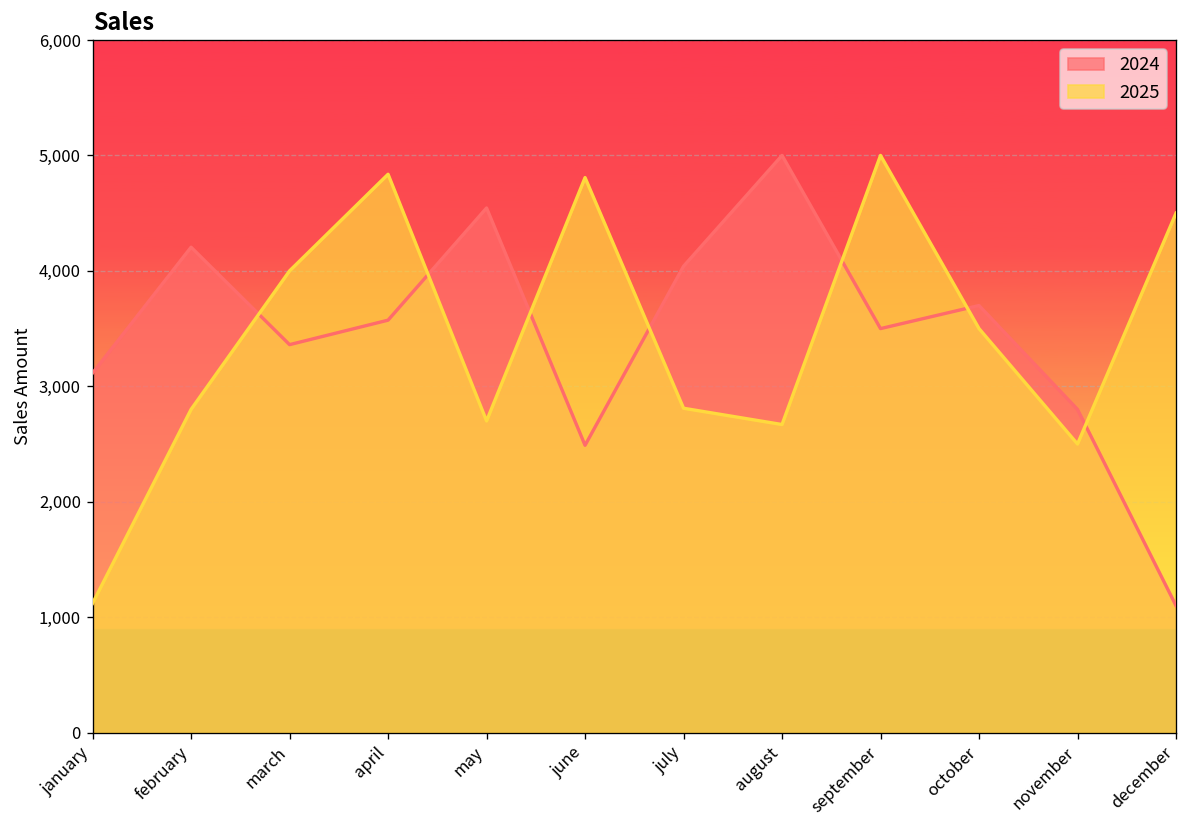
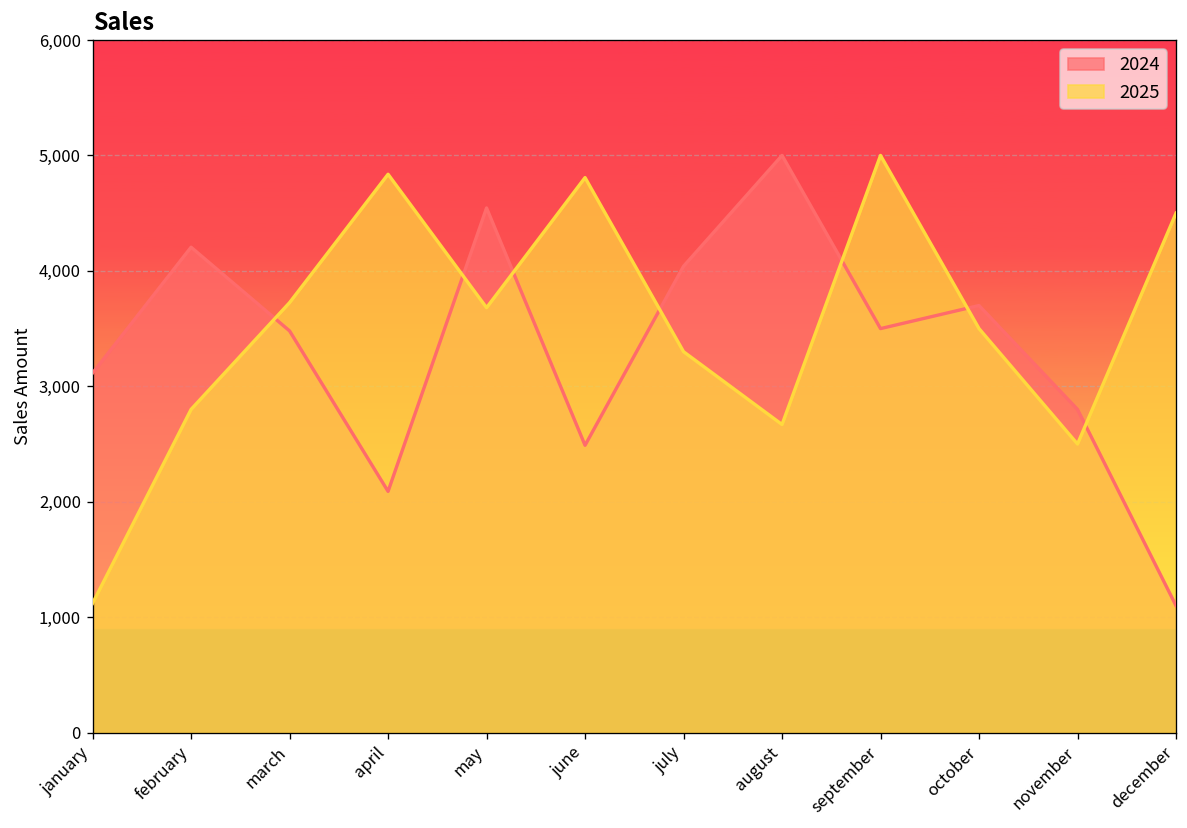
  {
    "2024": {
      "january": "3,100",
      "february": "4,200",
-     "march": "3,400",
-     "april": "3,600",
+     "march": "3,500",
+     "april": "2,100",
      "may": "4,500",
      "june": "2,500",
      "july": "4,000",
      "august": "5,000",
      "september": "3,500",
      "october": "3,700",
      "november": "2,800",
      "december": "1,100"
    },
    "2025": {
      "january": "1,100",
      "february": "2,800",
-     "march": "4,000",
+     "march": "3,700",
      "april": "4,800",
-     "may": "2,700",
+     "may": "3,700",
      "june": "4,800",
-     "july": "2,800",
+     "july": "3,300",
      "august": "2,700",
      "september": "5,000",
      "october": "3,500",
      "november": "2,500",
      "december": "4,500"
    }
  }
